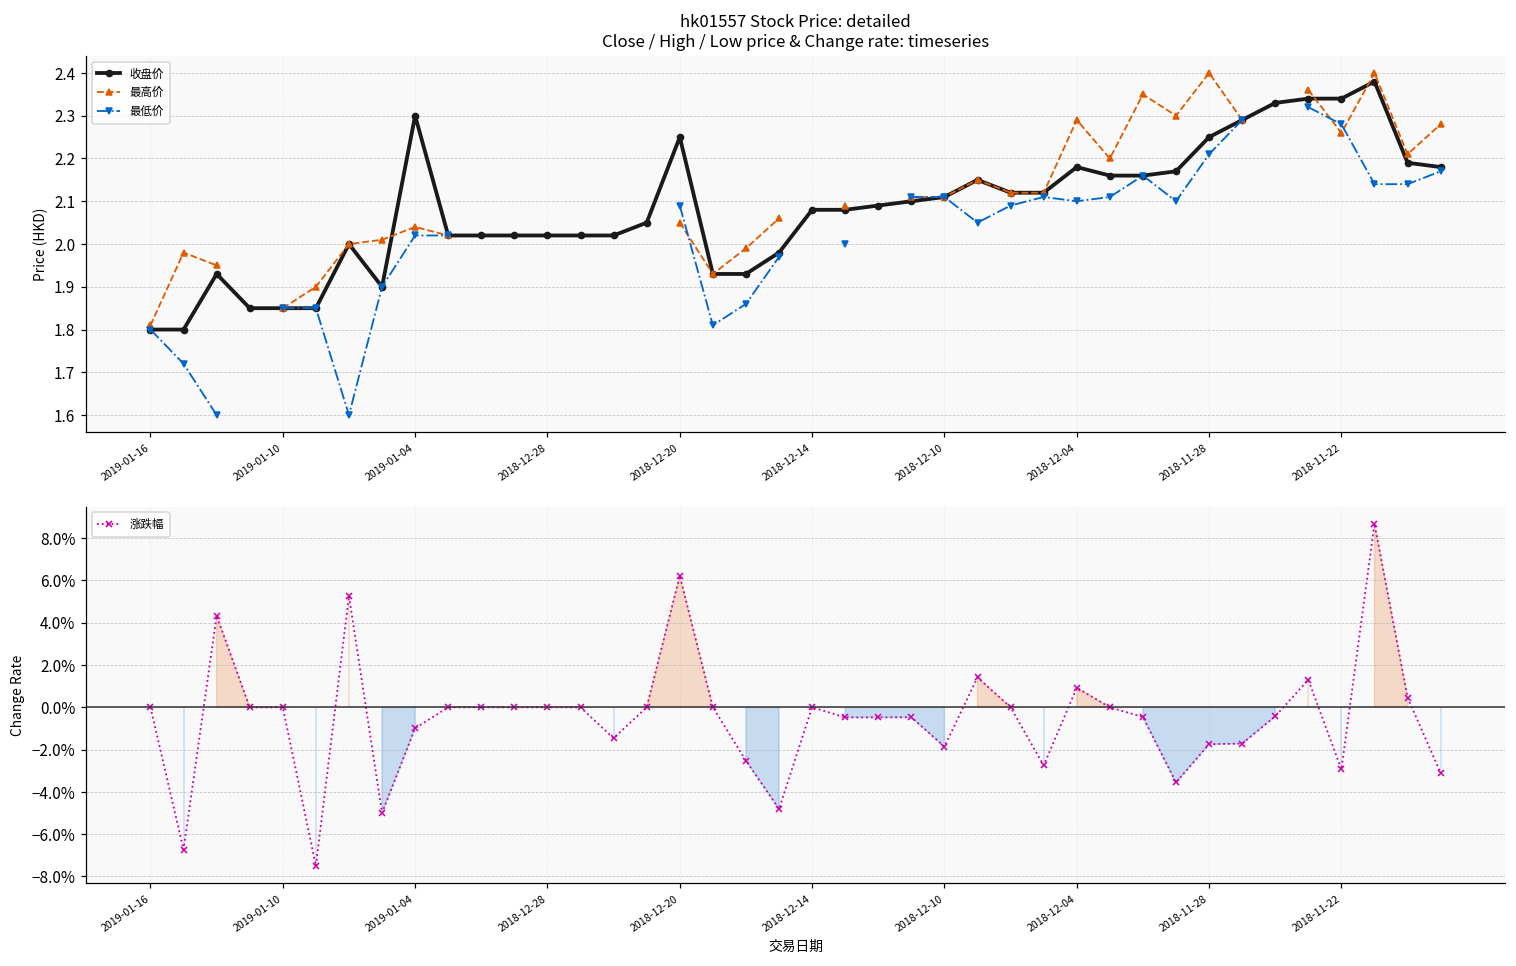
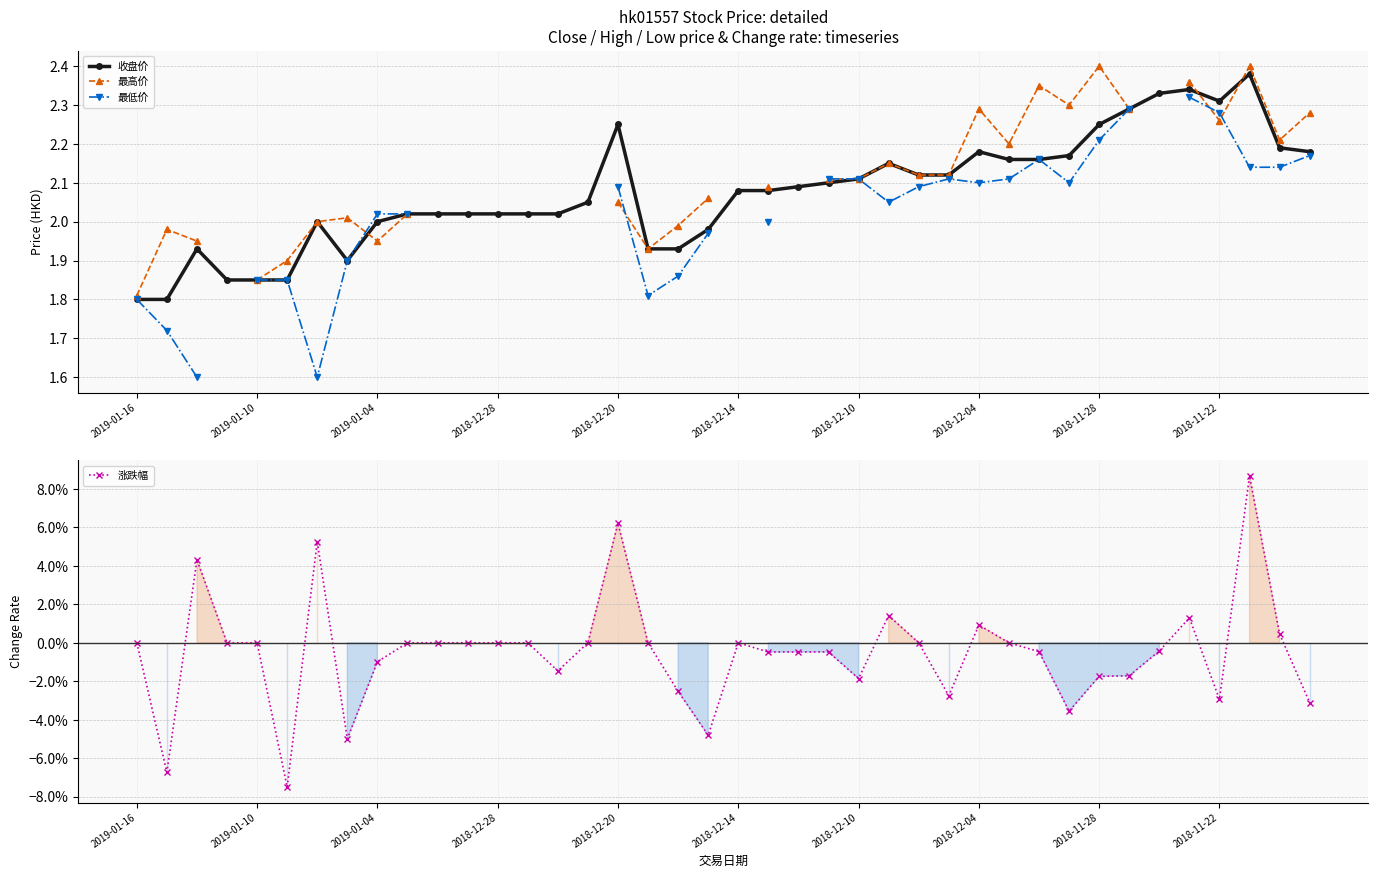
  {
    "hk01557 Stock Price: detailed Close / High / Low price & Change rate: timeseries": {
      "收盘价": {
-       "2019-01-04": 2.3,
+       "2019-01-04": 2.0,
        "2018-12-28": 2.02,
        "2018-12-20": 2.25,
        "2018-12-14": 2.08,
        "2018-12-04": 2.18,
        "2018-11-28": 2.25,
-       "2018-11-22": 2.34
+       "2018-11-22": 2.31
      },
      "最高价": {
        "2019-01-16": 1.81,
-       "2019-01-04": 2.04,
+       "2019-01-04": 1.95,
        "2018-12-20": 2.05,
        "2018-12-04": 2.29,
        "2018-11-28": 2.40,
        "2018-11-22": 2.26
      },
      "最低价": {
        "2019-01-04": 2.02,
        "2018-12-20": 2.09,
        "2018-12-04": 2.10,
        "2018-11-28": 2.21,
        "2018-11-22": 2.28
      }
    }
  }
